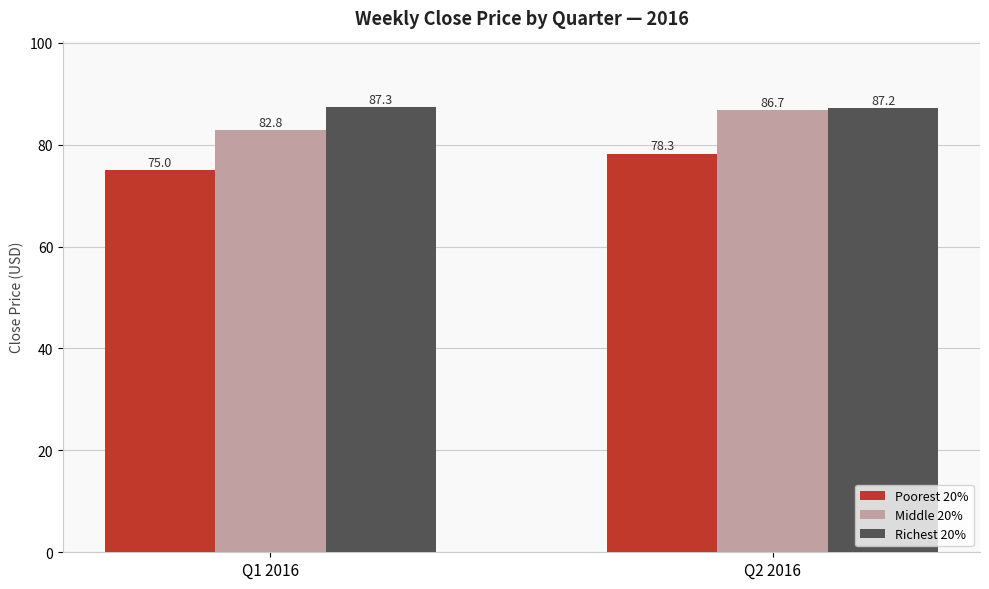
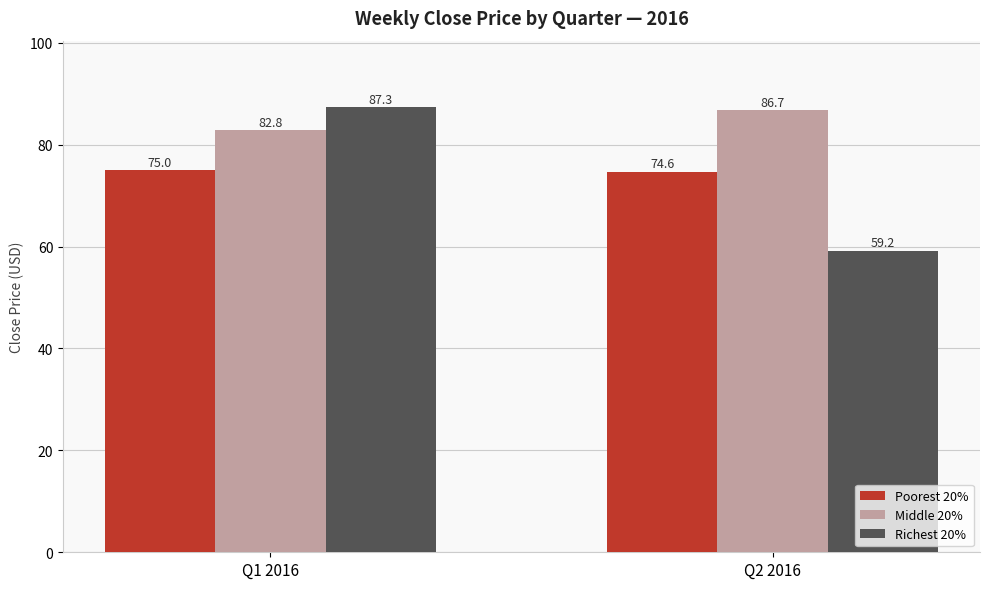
  {
    "Poorest 20%": {
      "Q1 2016": 75.0,
-     "Q2 2016": 78.3
+     "Q2 2016": 74.6
    },
    "Middle 20%": {
      "Q1 2016": 82.8,
      "Q2 2016": 86.7
    },
    "Richest 20%": {
      "Q1 2016": 87.3,
-     "Q2 2016": 87.2
+     "Q2 2016": 59.2
    }
  }
